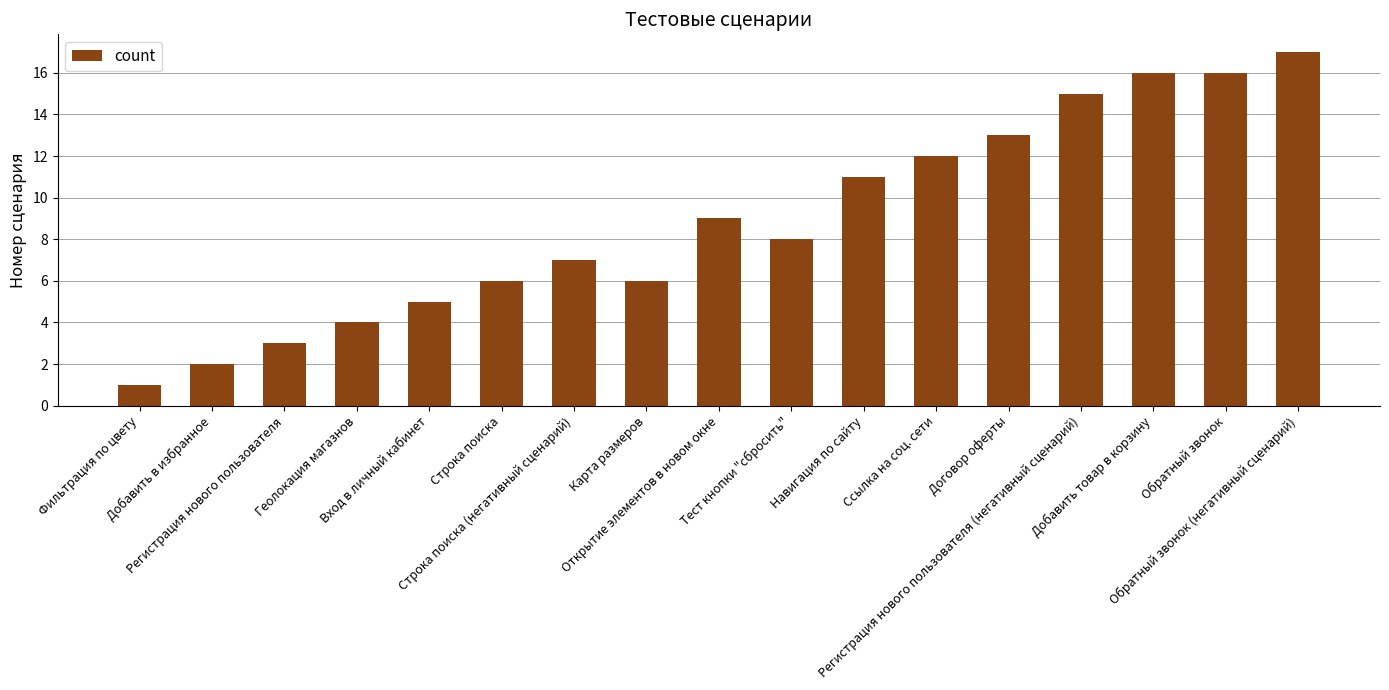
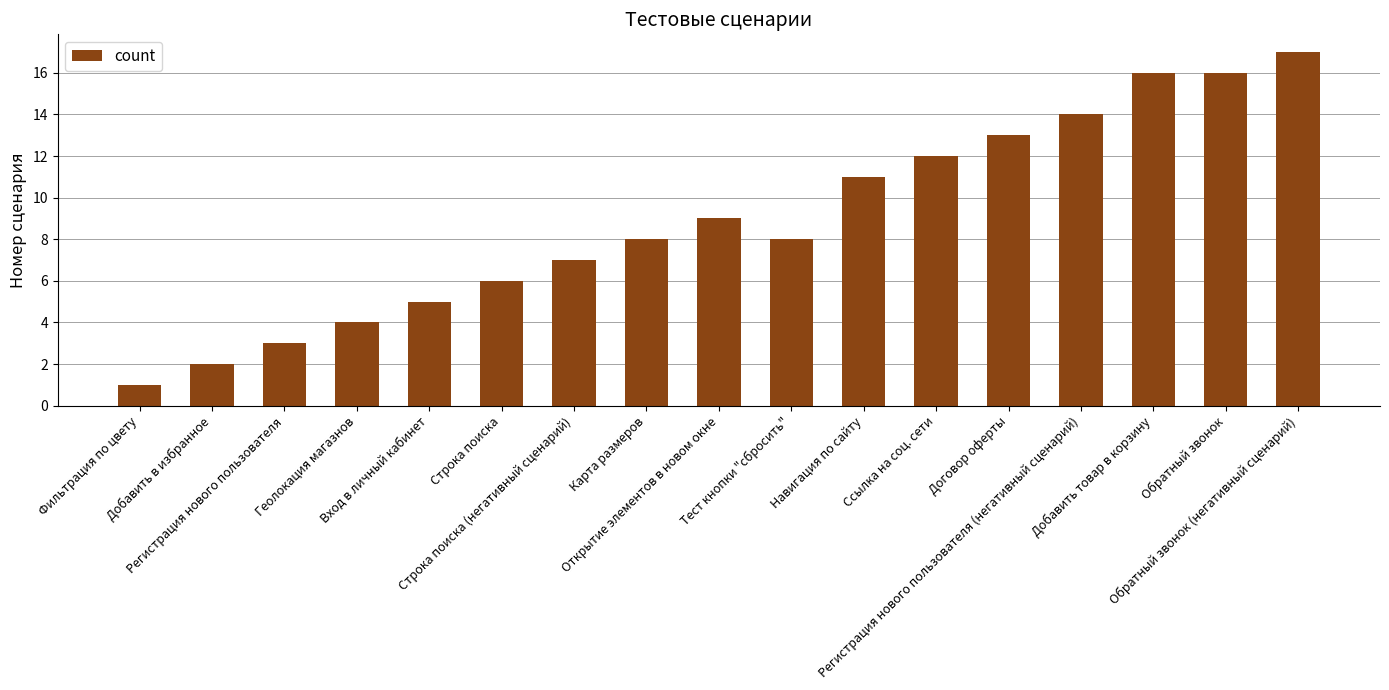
  {
    "Фильтрация по цвету": 1,
    "Добавить в избранное": 2,
    "Регистрация нового пользователя": 3,
    "Геолокация магазнов": 4,
    "Вход в личный кабинет": 5,
    "Строка поиска": 6,
    "Строка поиска (негативный сценарий)": 7,
-   "Карта размеров": 6,
+   "Карта размеров": 8,
    "Открытие элементов в новом окне": 9,
    "Тест кнопки \"сбросить\"": 8,
    "Навигация по сайту": 11,
    "Ссылка на соц. сети": 12,
    "Договор оферты": 13,
-   "Регистрация нового пользователя (негативный сценарий)": 15,
+   "Регистрация нового пользователя (негативный сценарий)": 14,
    "Добавить товар в корзину": 16,
    "Обратный звонок": 16,
    "Обратный звонок (негативный сценарий)": 17
  }
